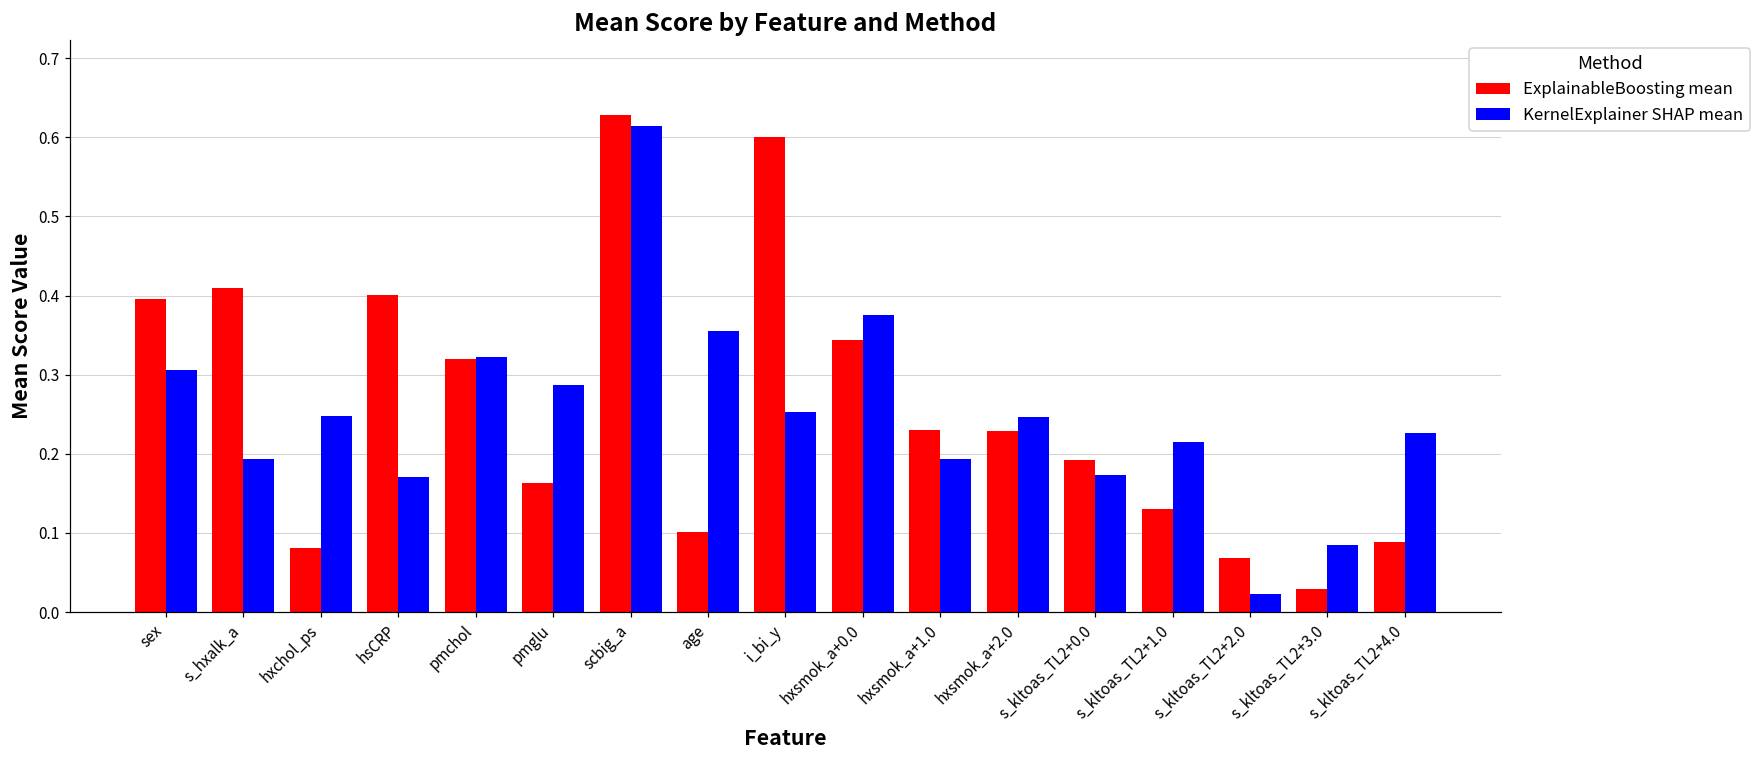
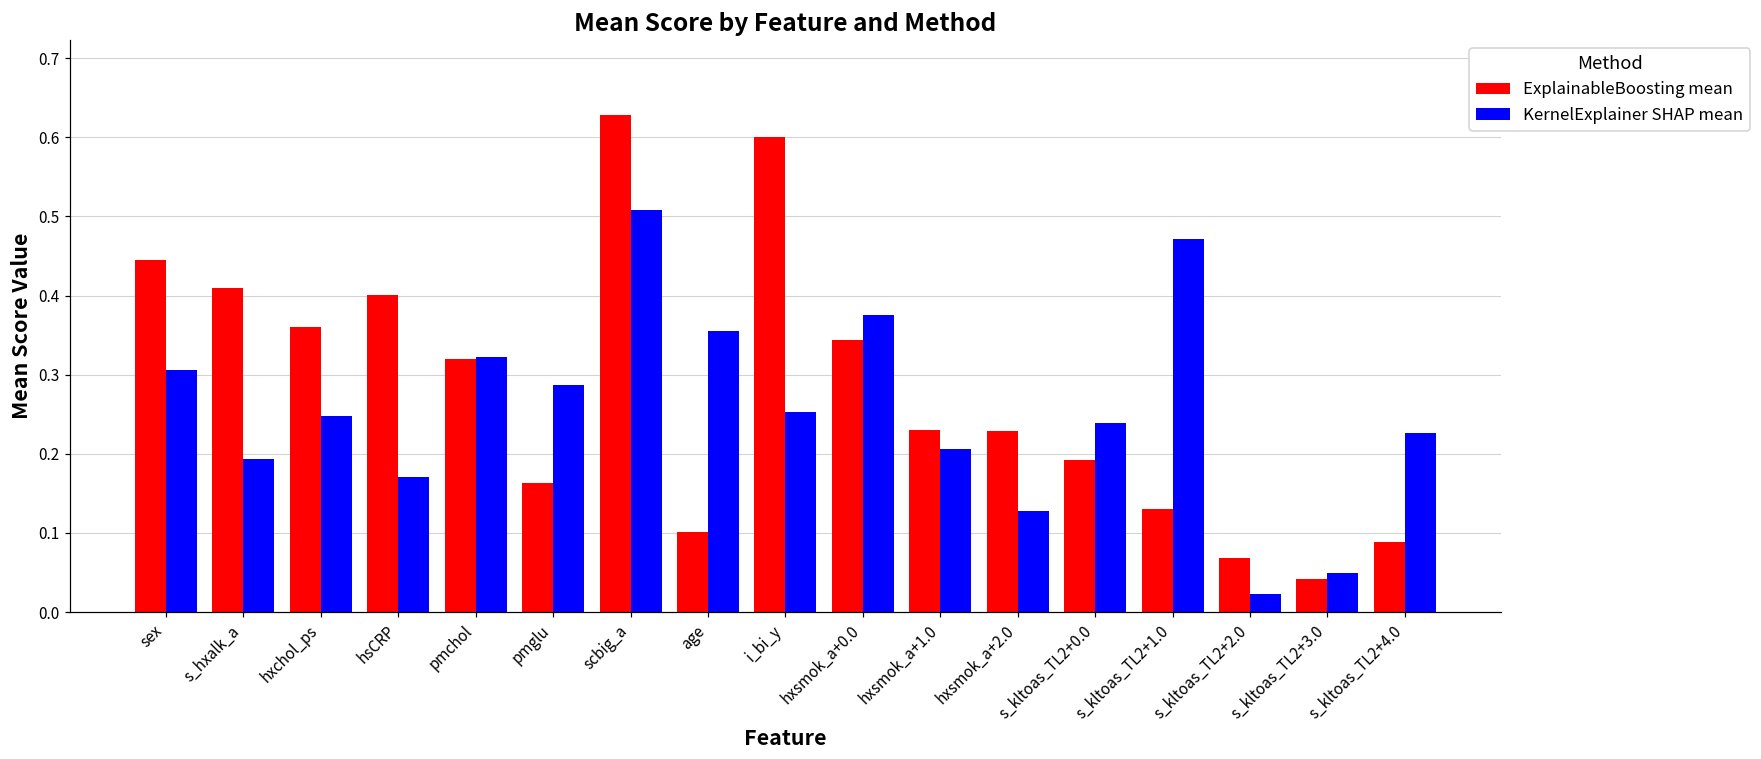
  {
    "ExplainableBoosting mean": {
-     "sex": 0.40,
+     "sex": 0.45,
      "s_hxalk_a": 0.41,
-     "hxchol_ps": 0.08,
+     "hxchol_ps": 0.36,
      "hsCRP": 0.40,
      "pmchol": 0.32,
      "pmglu": 0.16,
      "scbig_a": 0.63,
      "age": 0.10,
      "i_bi_y": 0.60,
      "hxsmok_a+0.0": 0.34,
      "hxsmok_a+1.0": 0.23,
      "hxsmok_a+2.0": 0.23,
      "s_kltoas_TL2+0.0": 0.19,
      "s_kltoas_TL2+1.0": 0.13,
      "s_kltoas_TL2+2.0": 0.07,
-     "s_kltoas_TL2+3.0": 0.03,
+     "s_kltoas_TL2+3.0": 0.04,
      "s_kltoas_TL2+4.0": 0.09
    },
    "KernelExplainer SHAP mean": {
      "sex": 0.31,
      "s_hxalk_a": 0.19,
      "hxchol_ps": 0.25,
      "hsCRP": 0.17,
      "pmchol": 0.32,
      "pmglu": 0.29,
-     "scbig_a": 0.61,
+     "scbig_a": 0.51,
      "age": 0.36,
      "i_bi_y": 0.25,
      "hxsmok_a+0.0": 0.37,
-     "hxsmok_a+1.0": 0.19,
-     "hxsmok_a+2.0": 0.25,
-     "s_kltoas_TL2+0.0": 0.17,
-     "s_kltoas_TL2+1.0": 0.22,
+     "hxsmok_a+1.0": 0.21,
+     "hxsmok_a+2.0": 0.13,
+     "s_kltoas_TL2+0.0": 0.24,
+     "s_kltoas_TL2+1.0": 0.47,
      "s_kltoas_TL2+2.0": 0.02,
-     "s_kltoas_TL2+3.0": 0.08,
+     "s_kltoas_TL2+3.0": 0.05,
      "s_kltoas_TL2+4.0": 0.23
    }
  }
